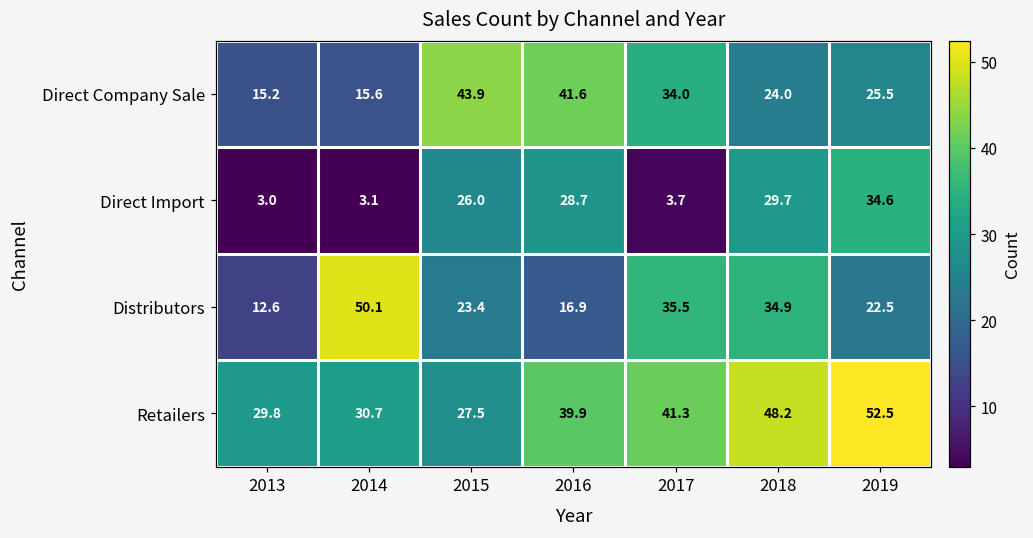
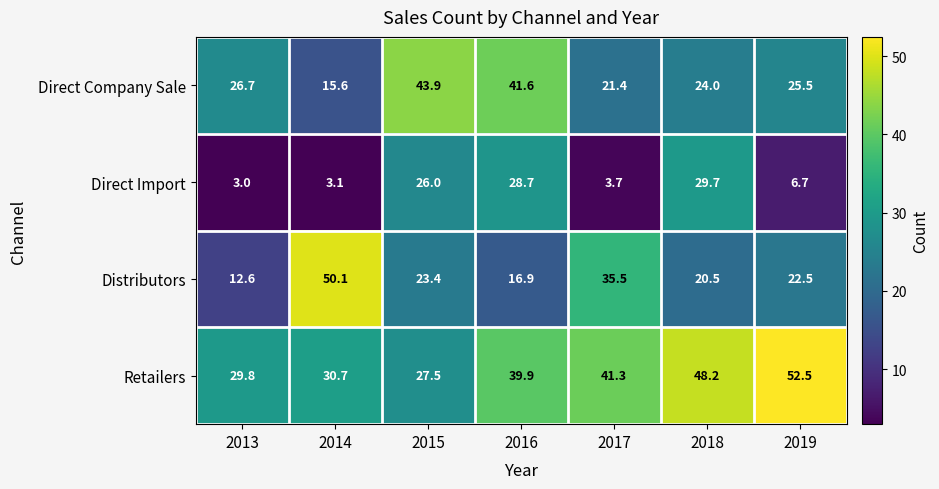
  {
    "Direct Company Sale": {
-     "2013": 15.2,
+     "2013": 26.7,
      "2014": 15.6,
      "2015": 43.9,
      "2016": 41.6,
-     "2017": 34.0,
+     "2017": 21.4,
      "2018": 24.0,
      "2019": 25.5
    },
    "Direct Import": {
      "2013": 3.0,
      "2014": 3.1,
      "2015": 26.0,
      "2016": 28.7,
      "2017": 3.7,
      "2018": 29.7,
-     "2019": 34.6
+     "2019": 6.7
    },
    "Distributors": {
      "2013": 12.6,
      "2014": 50.1,
      "2015": 23.4,
      "2016": 16.9,
      "2017": 35.5,
-     "2018": 34.9,
+     "2018": 20.5,
      "2019": 22.5
    },
    "Retailers": {
      "2013": 29.8,
      "2014": 30.7,
      "2015": 27.5,
      "2016": 39.9,
      "2017": 41.3,
      "2018": 48.2,
      "2019": 52.5
    }
  }
